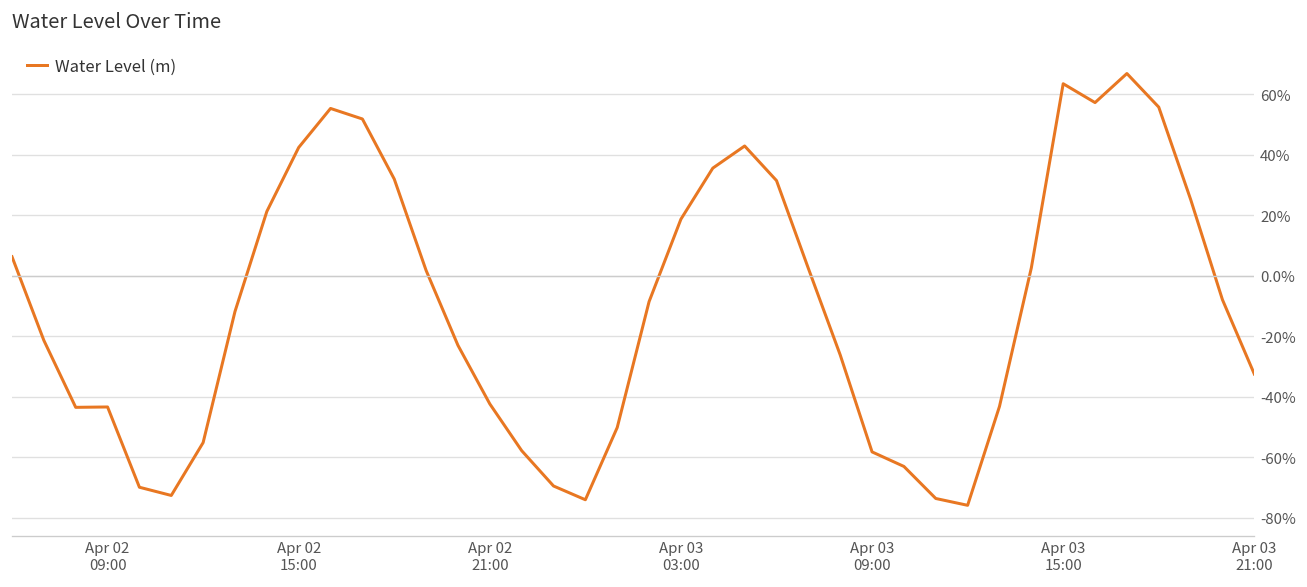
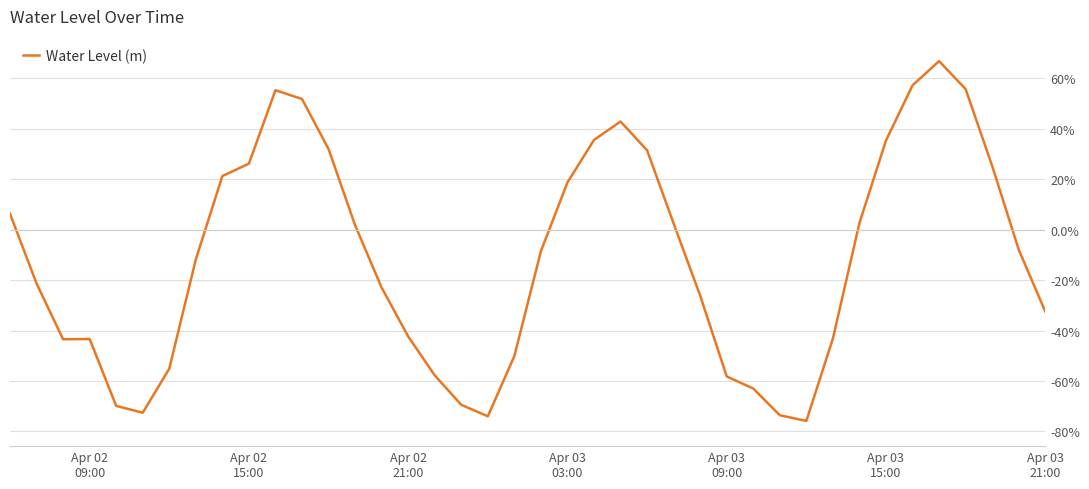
  {
    "Apr 02 09:00": "-43%",
-   "Apr 02 15:00": "42%",
+   "Apr 02 15:00": "26%",
    "Apr 02 21:00": "-42%",
    "Apr 03 03:00": "19%",
    "Apr 03 09:00": "-58%",
-   "Apr 03 15:00": "64%",
+   "Apr 03 15:00": "35%",
    "Apr 03 21:00": "-32%"
  }
